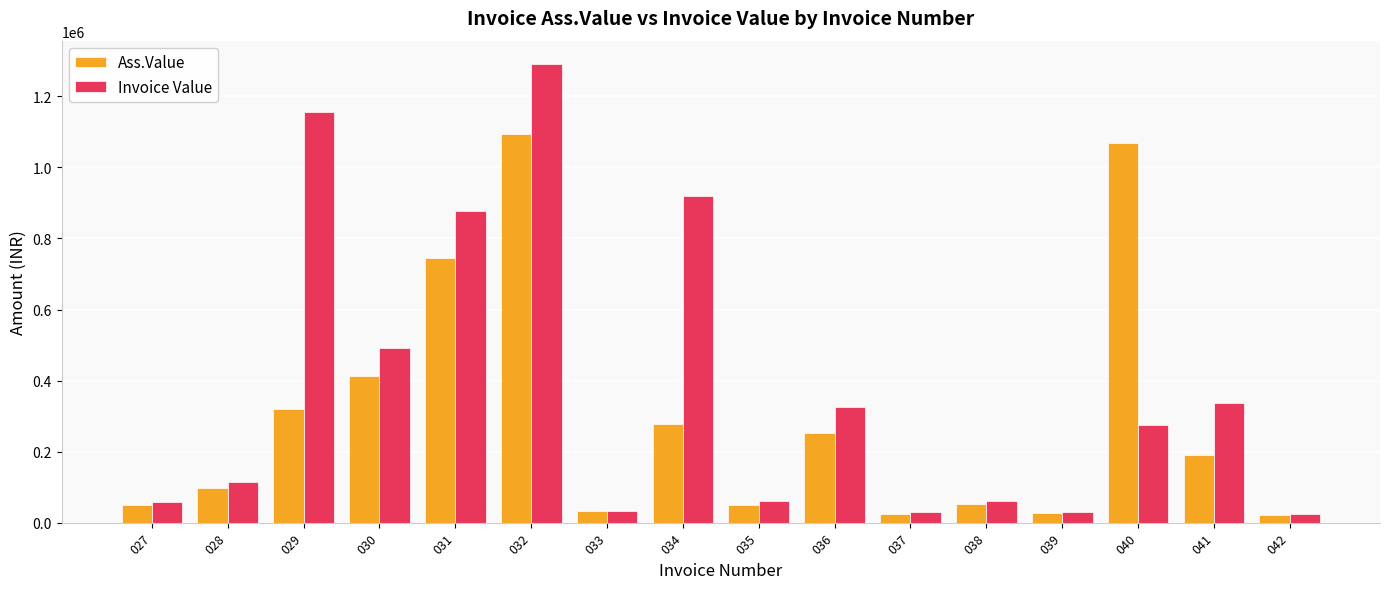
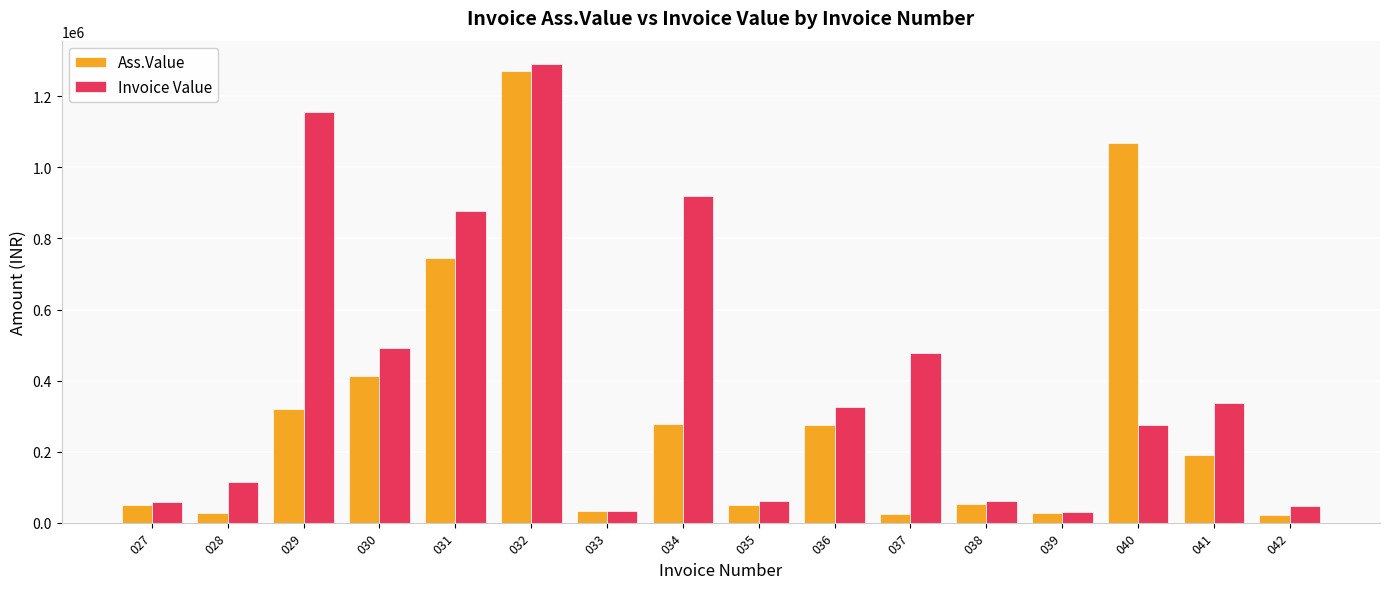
  {
    "Ass.Value": {
      "027": 50000,
-     "028": 100000,
+     "028": 30000,
      "029": 320000,
      "030": 410000,
      "031": 740000,
-     "032": 1090000,
+     "032": 1270000,
      "033": 30000,
      "034": 280000,
      "035": 50000,
-     "036": 250000,
+     "036": 280000,
      "037": 20000,
      "038": 50000,
      "039": 30000,
      "040": 1070000,
      "041": 190000,
      "042": 20000
    },
    "Invoice Value": {
      "027": 60000,
      "028": 110000,
      "029": 1160000,
      "030": 490000,
      "031": 880000,
      "032": 1290000,
      "033": 30000,
      "034": 920000,
      "035": 60000,
      "036": 330000,
-     "037": 30000,
+     "037": 480000,
      "038": 60000,
      "039": 30000,
      "040": 280000,
      "041": 340000,
-     "042": 20000
+     "042": 50000
    }
  }
